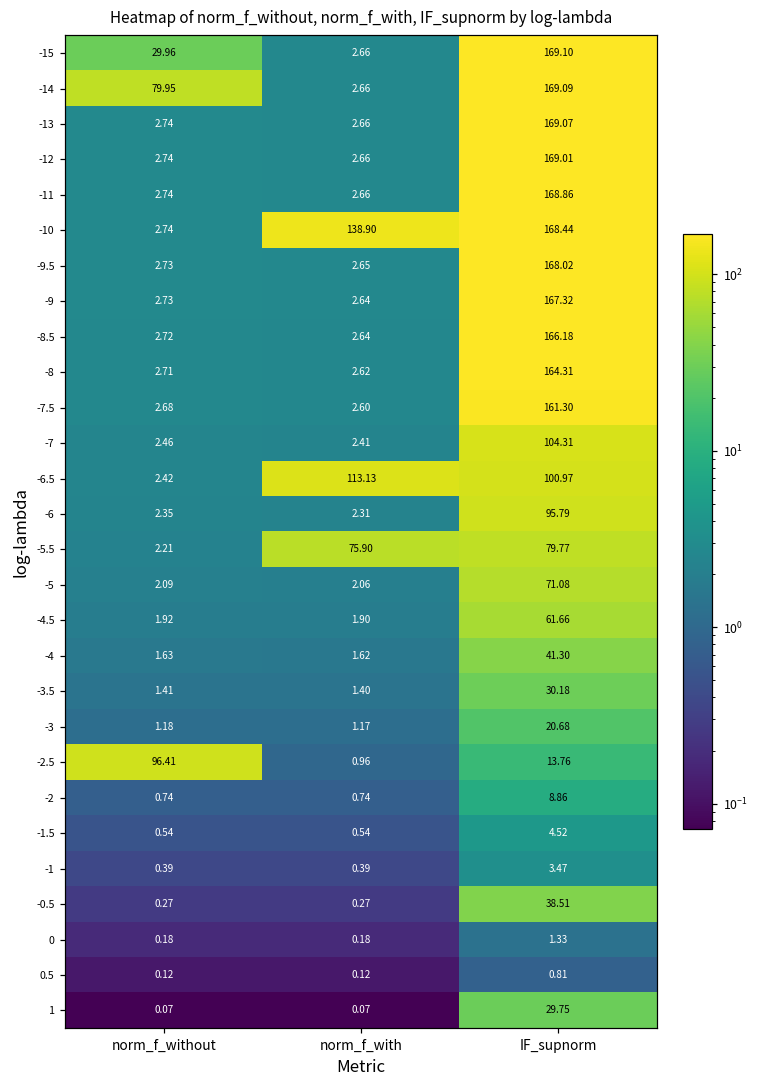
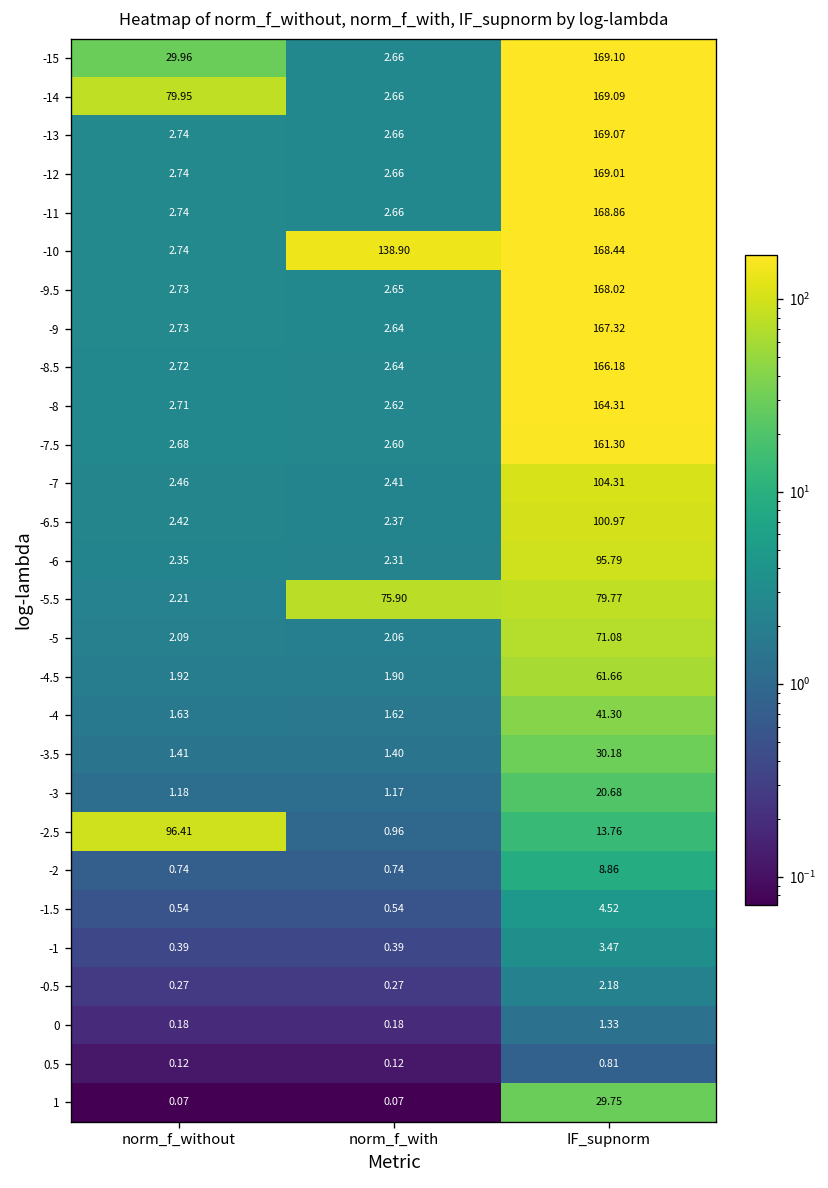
  {
    "-15": {
      "norm_f_without": 29.96,
      "norm_f_with": 2.66,
      "IF_supnorm": 169.10
    },
    "-14": {
      "norm_f_without": 79.95,
      "norm_f_with": 2.66,
      "IF_supnorm": 169.09
    },
    "-13": {
      "norm_f_without": 2.74,
      "norm_f_with": 2.66,
      "IF_supnorm": 169.07
    },
    "-12": {
      "norm_f_without": 2.74,
      "norm_f_with": 2.66,
      "IF_supnorm": 169.01
    },
    "-11": {
      "norm_f_without": 2.74,
      "norm_f_with": 2.66,
      "IF_supnorm": 168.86
    },
    "-10": {
      "norm_f_without": 2.74,
      "norm_f_with": 138.90,
      "IF_supnorm": 168.44
    },
    "-9.5": {
      "norm_f_without": 2.73,
      "norm_f_with": 2.65,
      "IF_supnorm": 168.02
    },
    "-9": {
      "norm_f_without": 2.73,
      "norm_f_with": 2.64,
      "IF_supnorm": 167.32
    },
    "-8.5": {
      "norm_f_without": 2.72,
      "norm_f_with": 2.64,
      "IF_supnorm": 166.18
    },
    "-8": {
      "norm_f_without": 2.71,
      "norm_f_with": 2.62,
      "IF_supnorm": 164.31
    },
    "-7.5": {
      "norm_f_without": 2.68,
      "norm_f_with": 2.60,
      "IF_supnorm": 161.30
    },
    "-7": {
      "norm_f_without": 2.46,
      "norm_f_with": 2.41,
      "IF_supnorm": 104.31
    },
    "-6.5": {
      "norm_f_without": 2.42,
-     "norm_f_with": 113.13,
+     "norm_f_with": 2.37,
      "IF_supnorm": 100.97
    },
    "-6": {
      "norm_f_without": 2.35,
      "norm_f_with": 2.31,
      "IF_supnorm": 95.79
    },
    "-5.5": {
      "norm_f_without": 2.21,
      "norm_f_with": 75.90,
      "IF_supnorm": 79.77
    },
    "-5": {
      "norm_f_without": 2.09,
      "norm_f_with": 2.06,
      "IF_supnorm": 71.08
    },
    "-4.5": {
      "norm_f_without": 1.92,
      "norm_f_with": 1.90,
      "IF_supnorm": 61.66
    },
    "-4": {
      "norm_f_without": 1.63,
      "norm_f_with": 1.62,
      "IF_supnorm": 41.30
    },
    "-3.5": {
      "norm_f_without": 1.41,
      "norm_f_with": 1.40,
      "IF_supnorm": 30.18
    },
    "-3": {
      "norm_f_without": 1.18,
      "norm_f_with": 1.17,
      "IF_supnorm": 20.68
    },
    "-2.5": {
      "norm_f_without": 96.41,
      "norm_f_with": 0.96,
      "IF_supnorm": 13.76
    },
    "-2": {
      "norm_f_without": 0.74,
      "norm_f_with": 0.74,
      "IF_supnorm": 8.86
    },
    "-1.5": {
      "norm_f_without": 0.54,
      "norm_f_with": 0.54,
      "IF_supnorm": 4.52
    },
    "-1": {
      "norm_f_without": 0.39,
      "norm_f_with": 0.39,
      "IF_supnorm": 3.47
    },
    "-0.5": {
      "norm_f_without": 0.27,
      "norm_f_with": 0.27,
-     "IF_supnorm": 38.51
+     "IF_supnorm": 2.18
    },
    "0": {
      "norm_f_without": 0.18,
      "norm_f_with": 0.18,
      "IF_supnorm": 1.33
    },
    "0.5": {
      "norm_f_without": 0.12,
      "norm_f_with": 0.12,
      "IF_supnorm": 0.81
    },
    "1": {
      "norm_f_without": 0.07,
      "norm_f_with": 0.07,
      "IF_supnorm": 29.75
    }
  }
